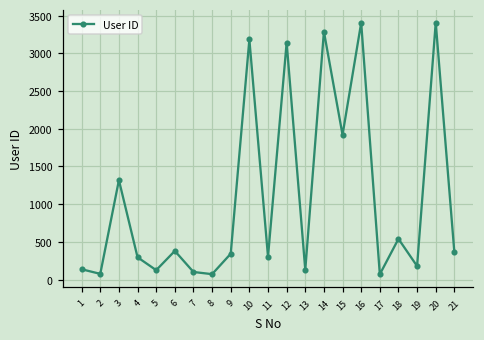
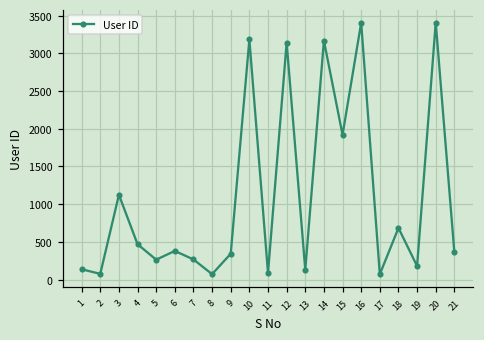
  {
    "1": 100,
    "2": 100,
-   "3": 1300,
-   "4": 300,
-   "5": 100,
+   "3": 1100,
+   "4": 500,
+   "5": 300,
    "6": 400,
-   "7": 100,
+   "7": 300,
    "8": 100,
    "9": 300,
    "10": 3200,
-   "11": 300,
+   "11": 100,
    "12": 3100,
    "13": 100,
-   "14": 3300,
+   "14": 3200,
    "15": 1900,
    "16": 3400,
    "17": 100,
-   "18": 500,
+   "18": 700,
    "19": 200,
    "20": 3400,
    "21": 400
  }
